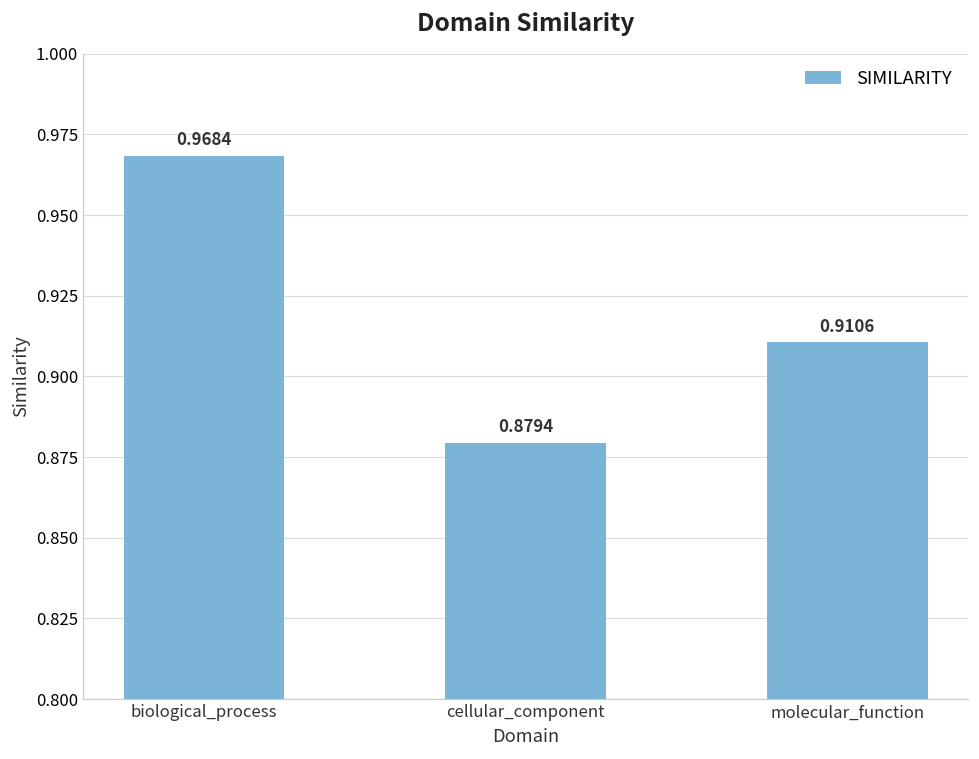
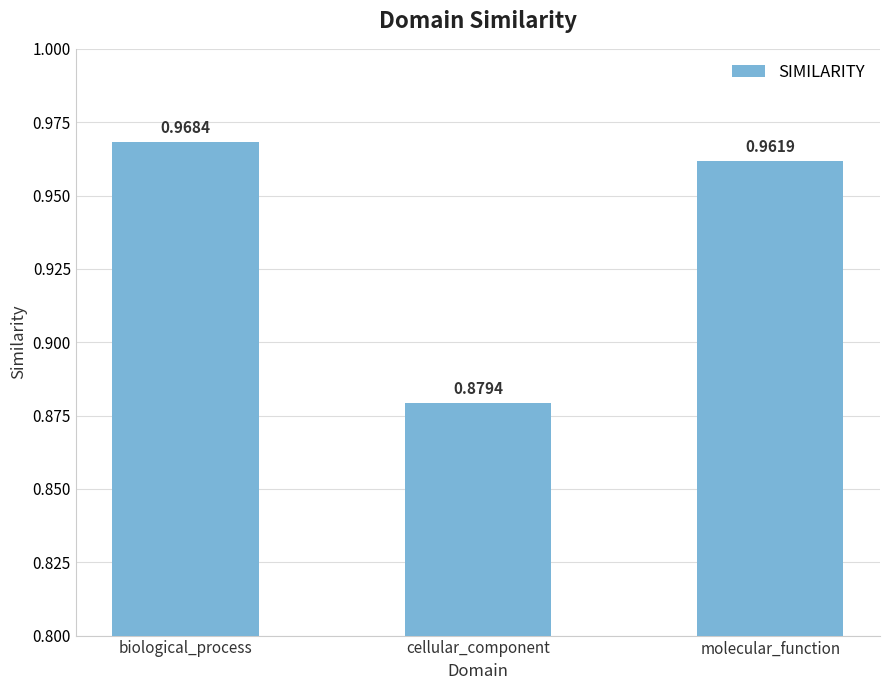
  {
    "biological_process": 0.9684,
    "cellular_component": 0.8794,
-   "molecular_function": 0.9106
+   "molecular_function": 0.9619
  }
